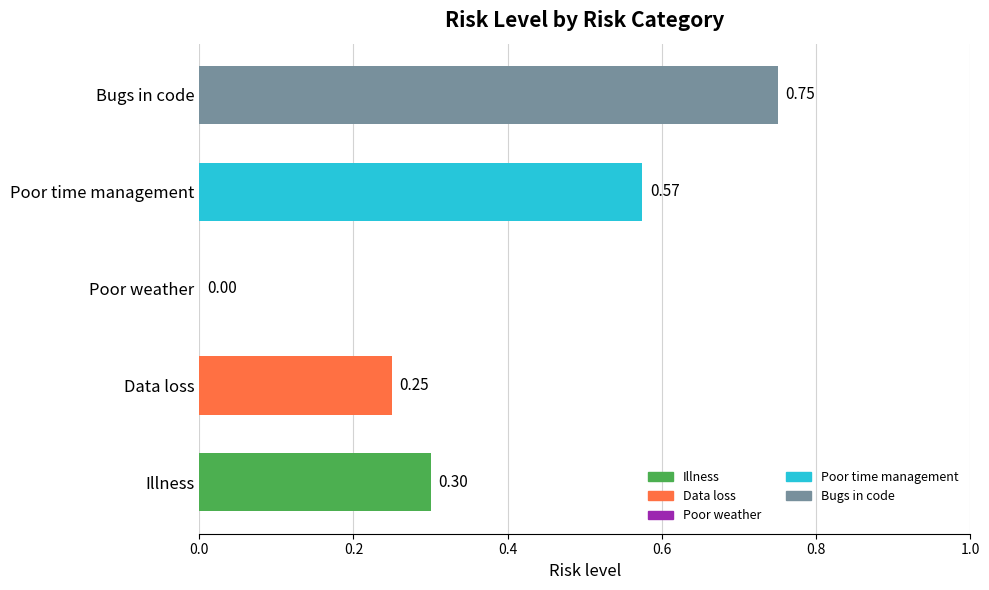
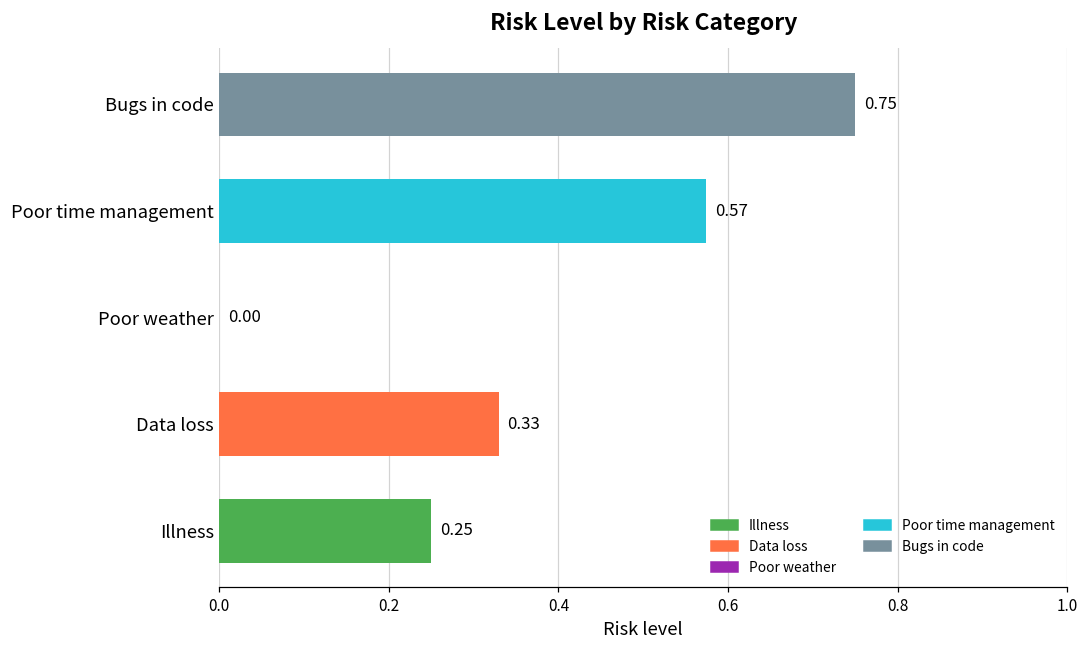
  {
    "Bugs in code": 0.75,
    "Poor time management": 0.57,
    "Poor weather": 0.00,
-   "Data loss": 0.25,
-   "Illness": 0.30
+   "Data loss": 0.33,
+   "Illness": 0.25
  }
